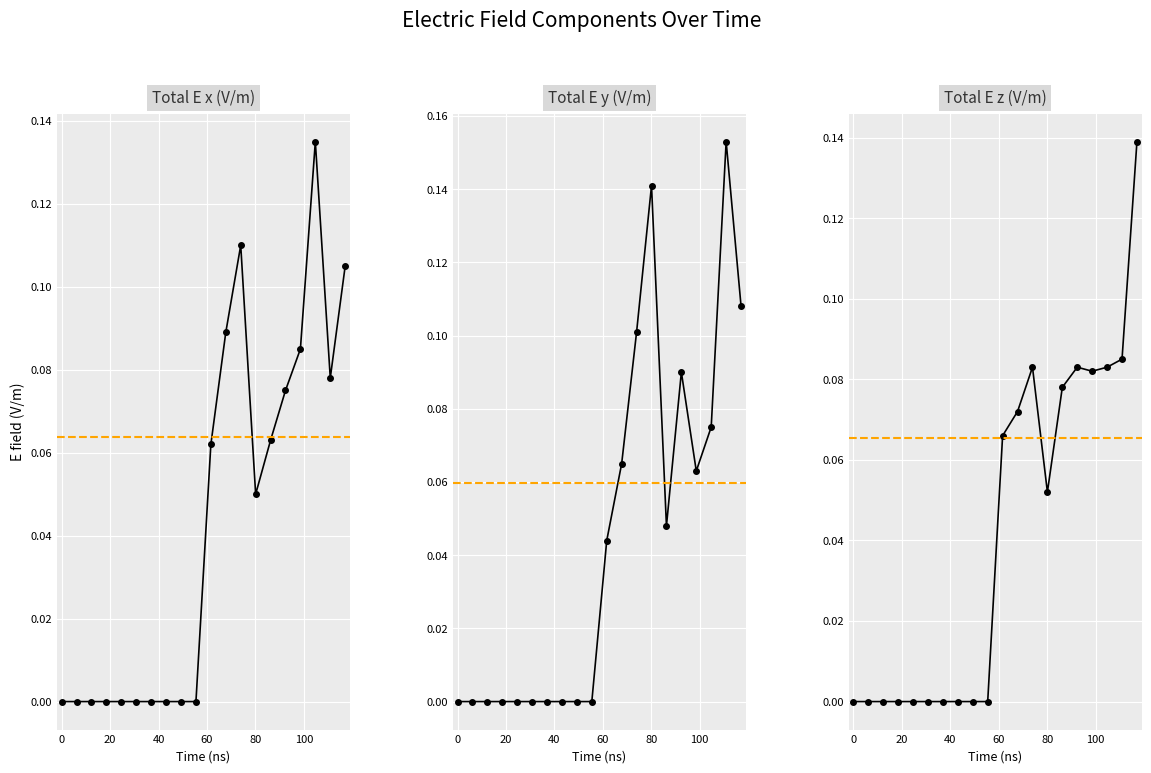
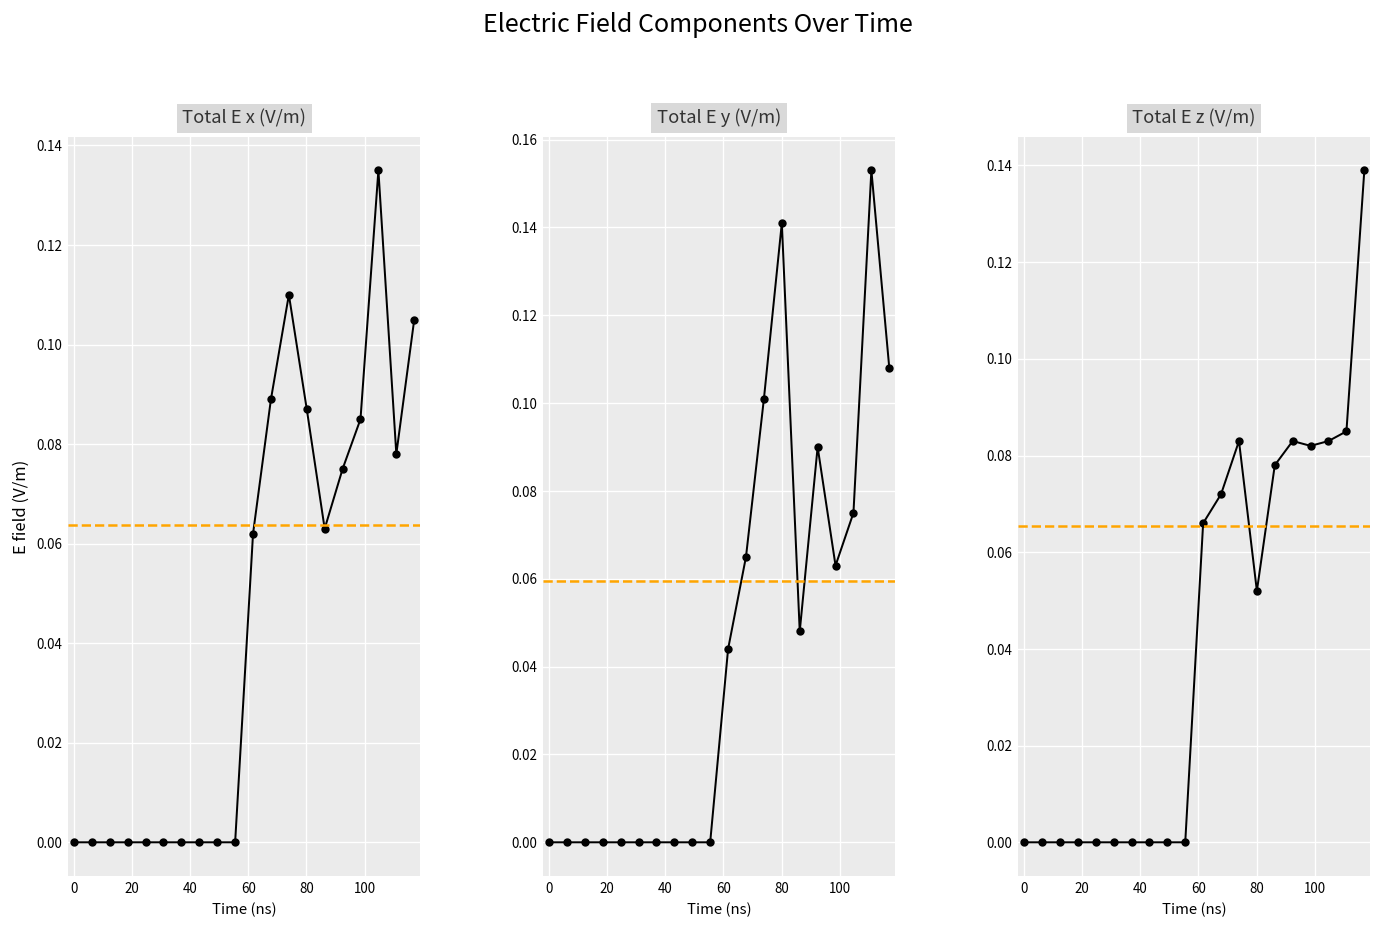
  {
    "Total E x (V/m)": {
      "0": 0.000,
-     "80": 0.050
+     "80": 0.087
    },
    "Total E y (V/m)": {
      "0": 0.000,
      "80": 0.141
    },
    "Total E z (V/m)": {
      "0": 0.000,
      "80": 0.052
    }
  }
